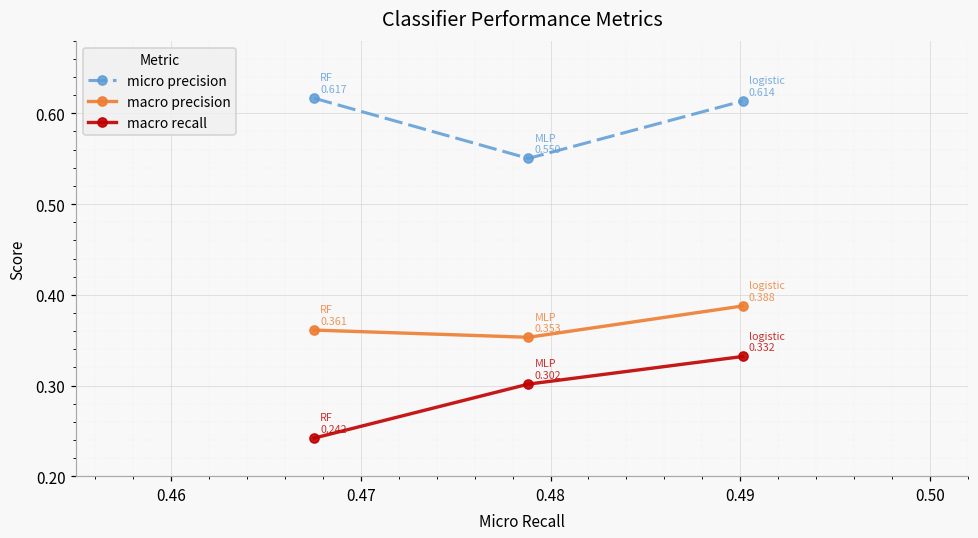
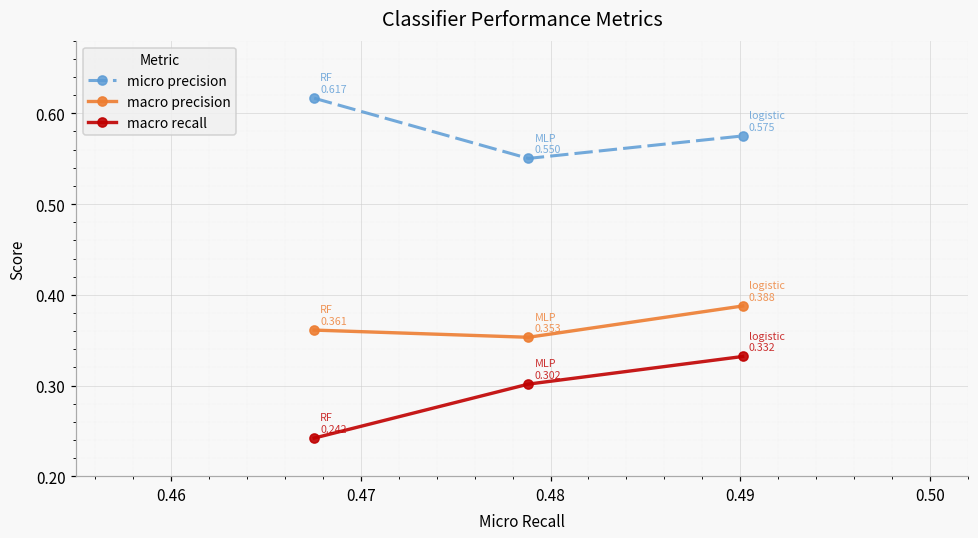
  {
    "micro precision": {
-     "0.49": 0.614
+     "0.49": 0.575
    },
    "macro precision": {
      "0.49": 0.388
    },
    "macro recall": {
      "0.49": 0.332
    }
  }
